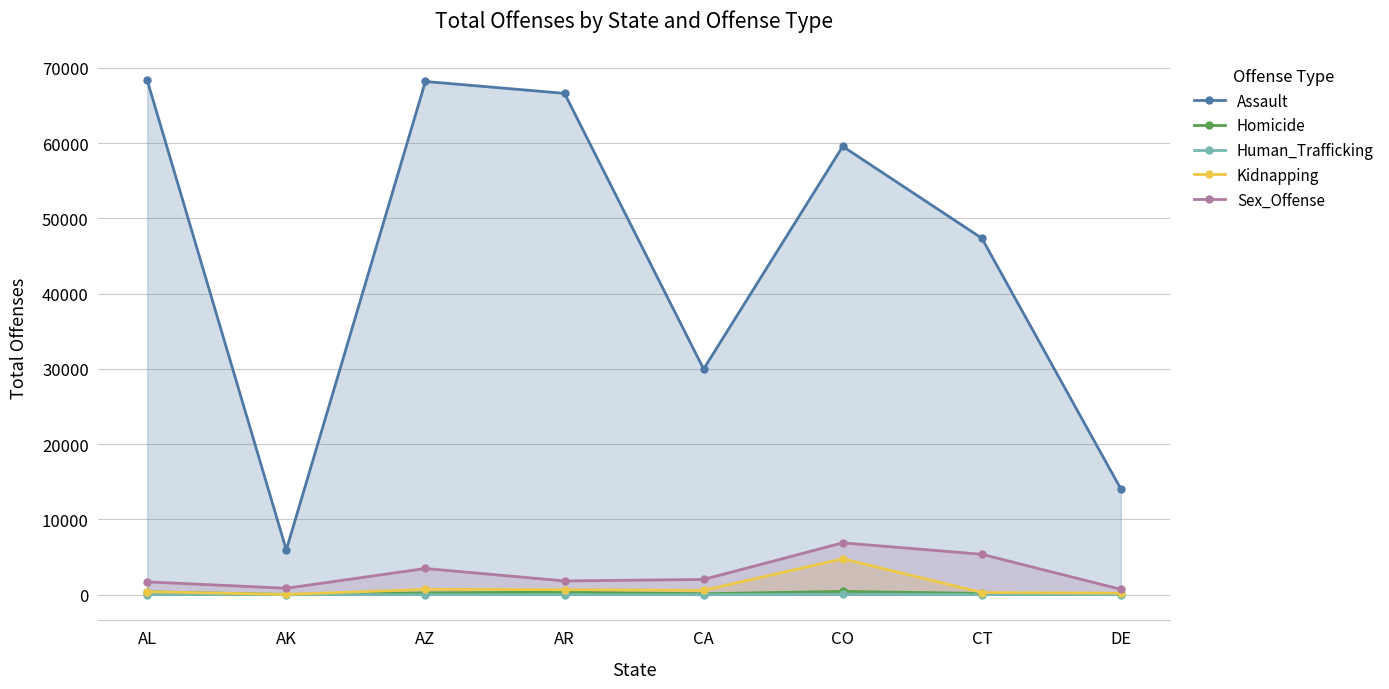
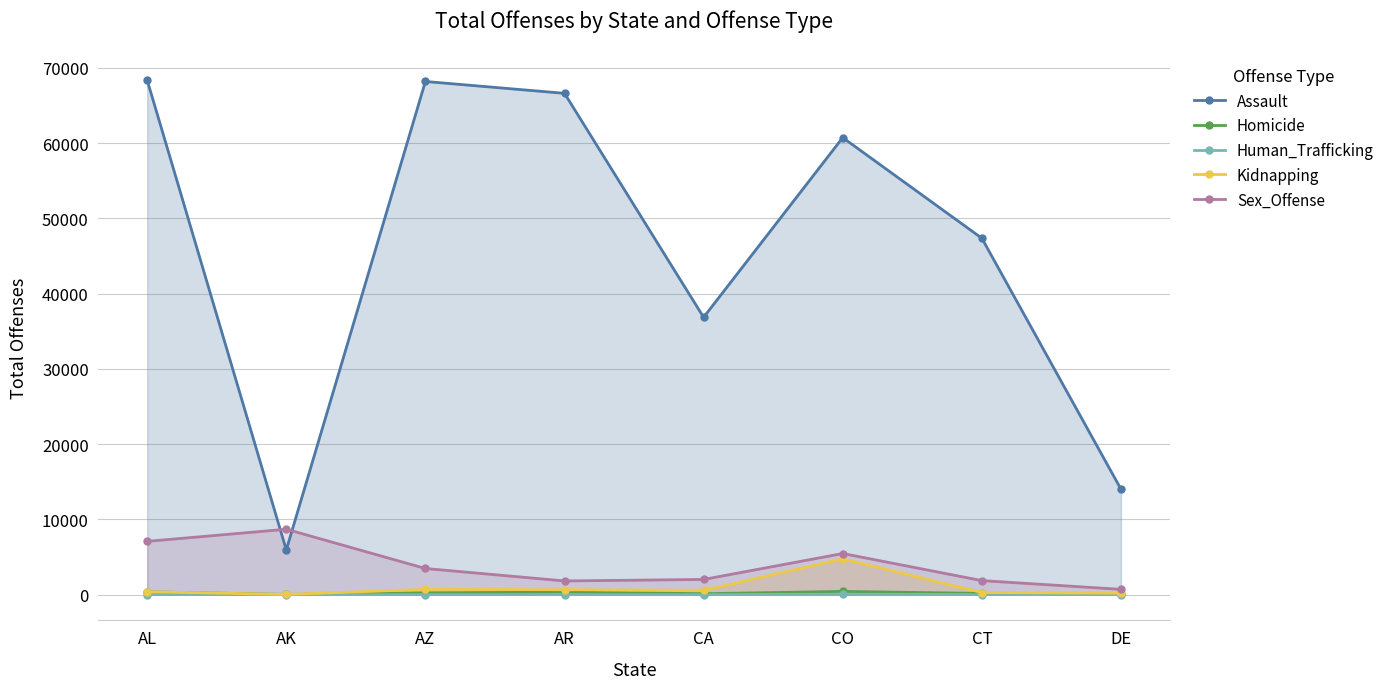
  {
    "Assault": {
      "AL": 68000,
      "AK": 6000,
      "AZ": 68000,
      "AR": 67000,
-     "CA": 30000,
-     "CO": 60000,
+     "CA": 37000,
+     "CO": 61000,
      "CT": 47000,
      "DE": 14000
    },
    "Homicide": {
      "CO": 0
    },
    "Human_Trafficking": {
      "AL": 0,
      "CO": 0
    },
    "Kidnapping": {
      "AZ": 1000,
      "CA": 1000,
      "CO": 5000
    },
    "Sex_Offense": {
-     "AL": 2000,
-     "AK": 1000,
+     "AL": 7000,
+     "AK": 9000,
      "AZ": 3000,
      "AR": 2000,
      "CA": 2000,
-     "CO": 7000,
-     "CT": 5000,
+     "CO": 5000,
+     "CT": 2000,
      "DE": 1000
    }
  }
